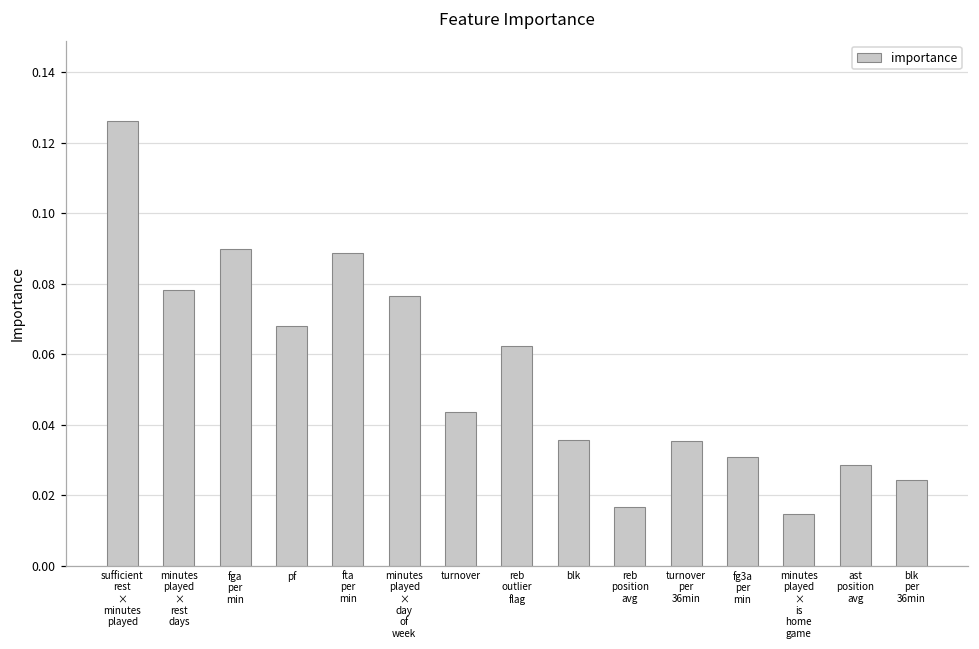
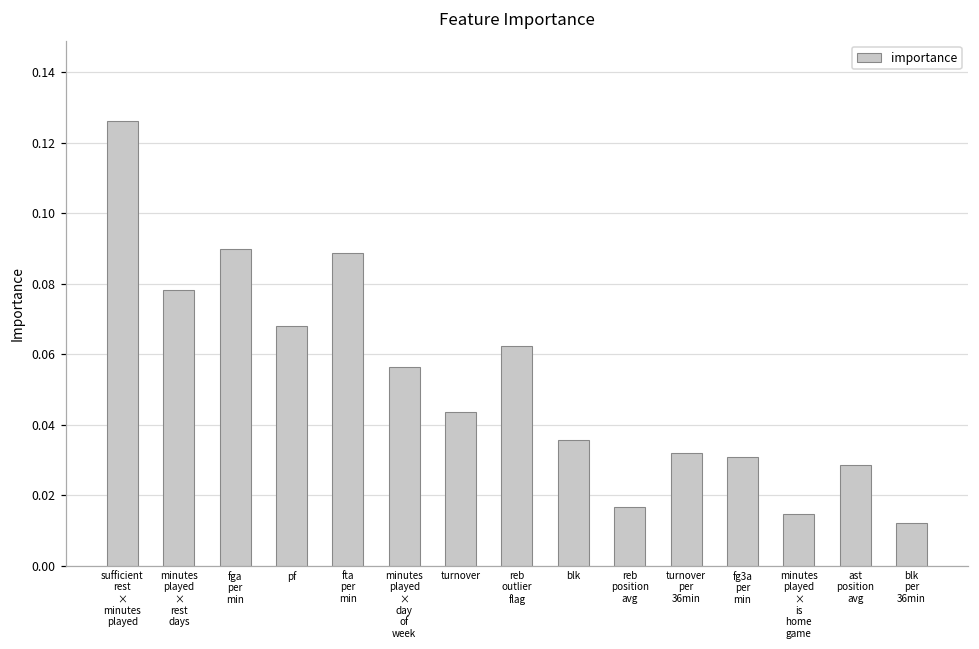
  {
    "sufficient rest × minutes played": 0.126,
    "minutes played × rest days": 0.078,
    "fga per min": 0.090,
    "pf": 0.068,
    "fta per min": 0.089,
-   "minutes played × day of week": 0.076,
+   "minutes played × day of week": 0.056,
    "turnover": 0.044,
    "reb outlier flag": 0.062,
    "blk": 0.036,
    "reb position avg": 0.017,
-   "turnover per 36min": 0.035,
+   "turnover per 36min": 0.032,
    "fg3a per min": 0.031,
    "minutes played × is home game": 0.015,
    "ast position avg": 0.028,
-   "blk per 36min": 0.024
+   "blk per 36min": 0.012
  }
